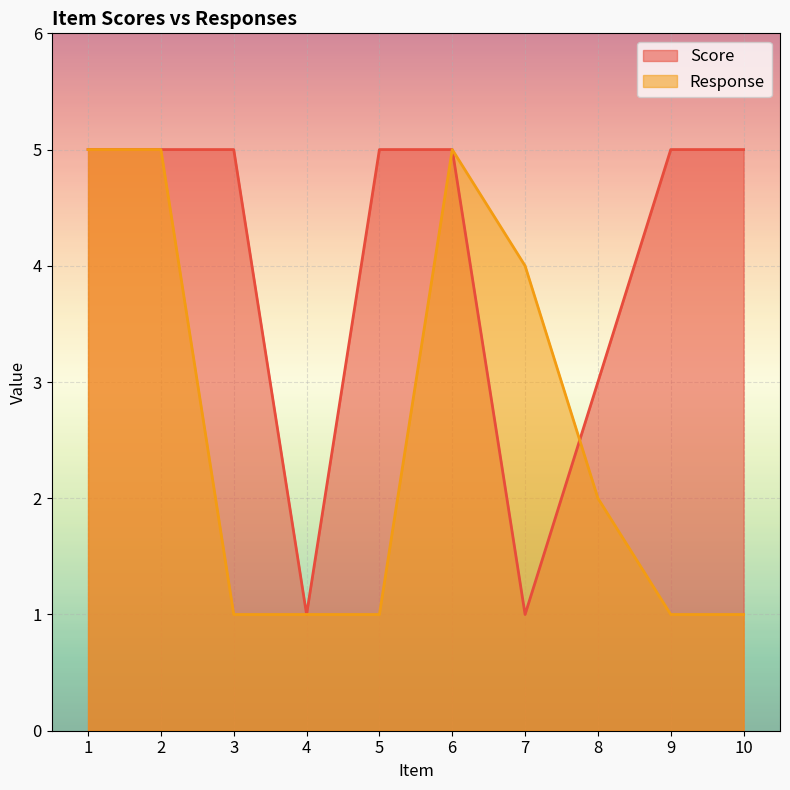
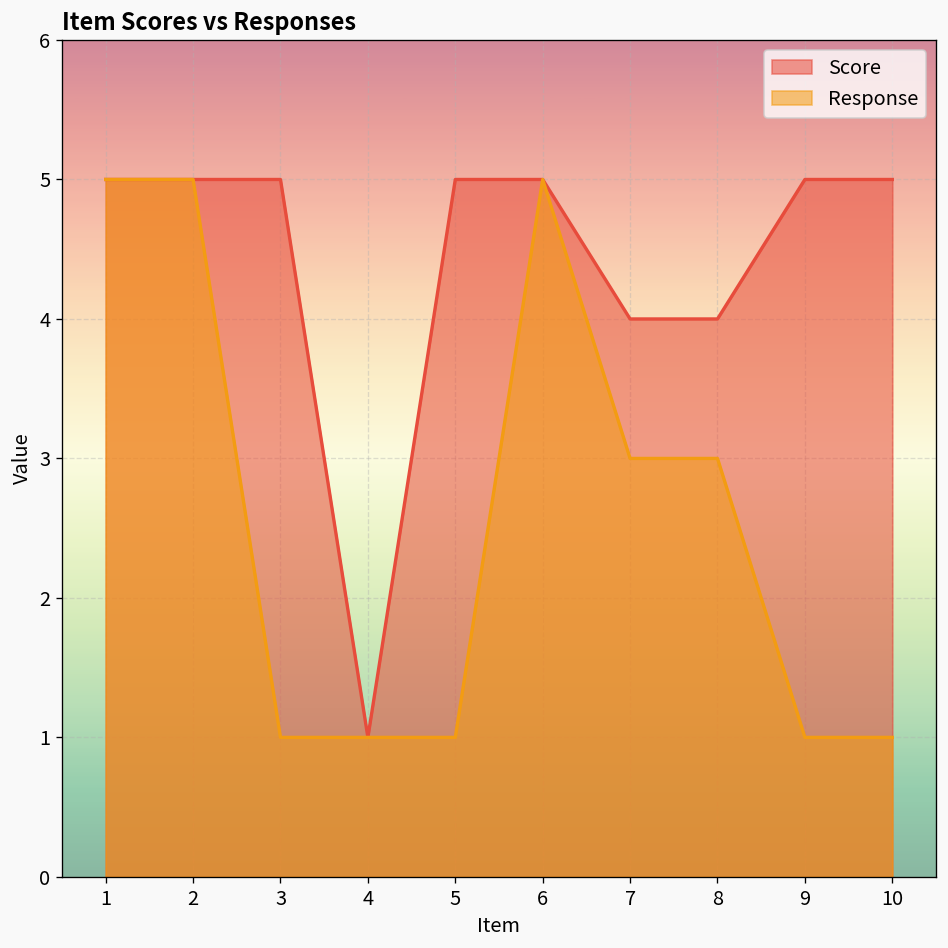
  {
    "Score": {
      "3": 5,
      "5": 5,
-     "7": 1,
-     "8": 3,
+     "7": 4,
+     "8": 4,
      "9": 5,
      "10": 5
    },
    "Response": {
      "3": 1,
      "5": 1,
-     "7": 4,
-     "8": 2,
+     "7": 3,
+     "8": 3,
      "9": 1,
      "10": 1
    }
  }
